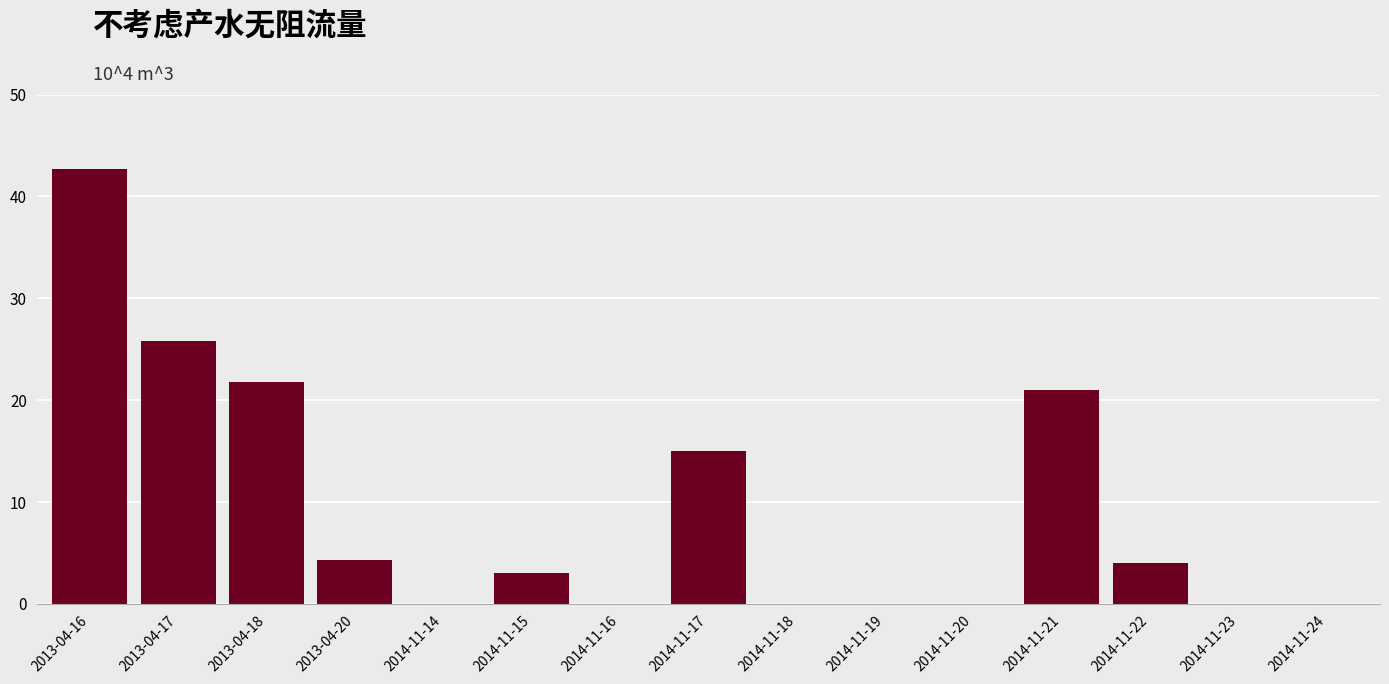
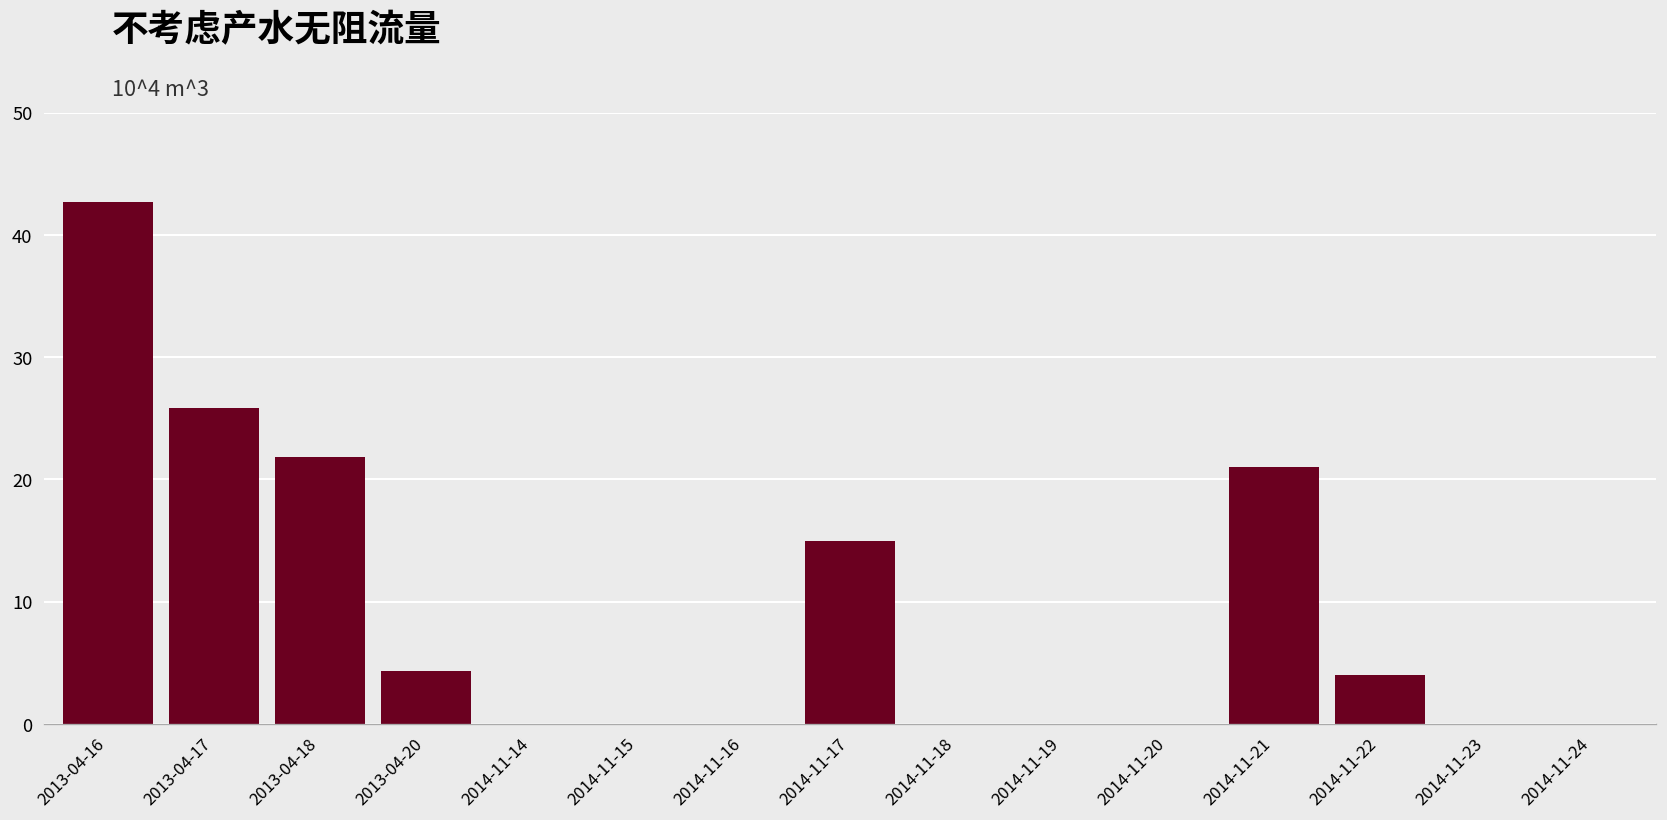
  {
    "2013-04-16": 42.7,
    "2013-04-17": 26,
    "2013-04-18": 22,
    "2013-04-20": 4.3,
    "2014-11-14": 0,
-   "2014-11-15": 3,
+   "2014-11-15": 0,
    "2014-11-16": 0,
    "2014-11-17": 15,
    "2014-11-18": 0,
    "2014-11-19": 0,
    "2014-11-20": 0,
    "2014-11-21": 21,
    "2014-11-22": 4,
    "2014-11-23": 0,
    "2014-11-24": 0
  }
